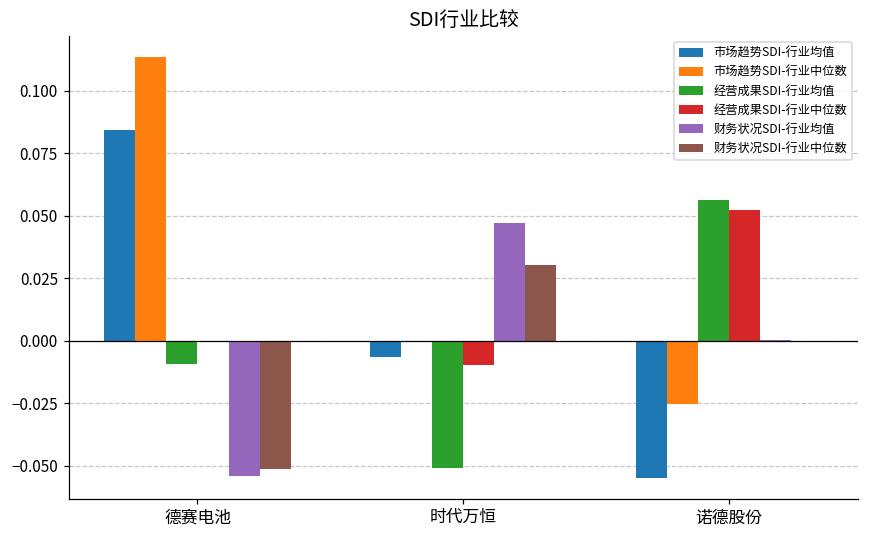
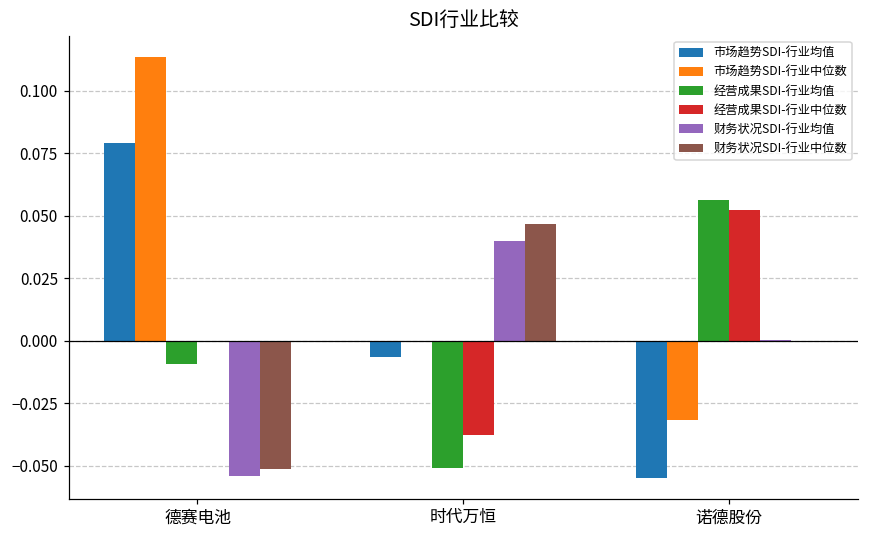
  {
    "市场趋势SDI-行业均值": {
-     "德赛电池": 0.084,
+     "德赛电池": 0.079,
      "时代万恒": -0.006,
      "诺德股份": -0.055
    },
    "市场趋势SDI-行业中位数": {
      "德赛电池": 0.114,
      "时代万恒": 0.000,
-     "诺德股份": -0.025
+     "诺德股份": -0.032
    },
    "经营成果SDI-行业均值": {
      "德赛电池": -0.009,
      "时代万恒": -0.051,
      "诺德股份": 0.056
    },
    "经营成果SDI-行业中位数": {
      "德赛电池": 0.000,
-     "时代万恒": -0.010,
+     "时代万恒": -0.038,
      "诺德股份": 0.052
    },
    "财务状况SDI-行业均值": {
      "德赛电池": -0.054,
-     "时代万恒": 0.047
+     "时代万恒": 0.040
    },
    "财务状况SDI-行业中位数": {
      "德赛电池": -0.051,
-     "时代万恒": 0.030,
+     "时代万恒": 0.047,
      "诺德股份": 0.000
    }
  }
